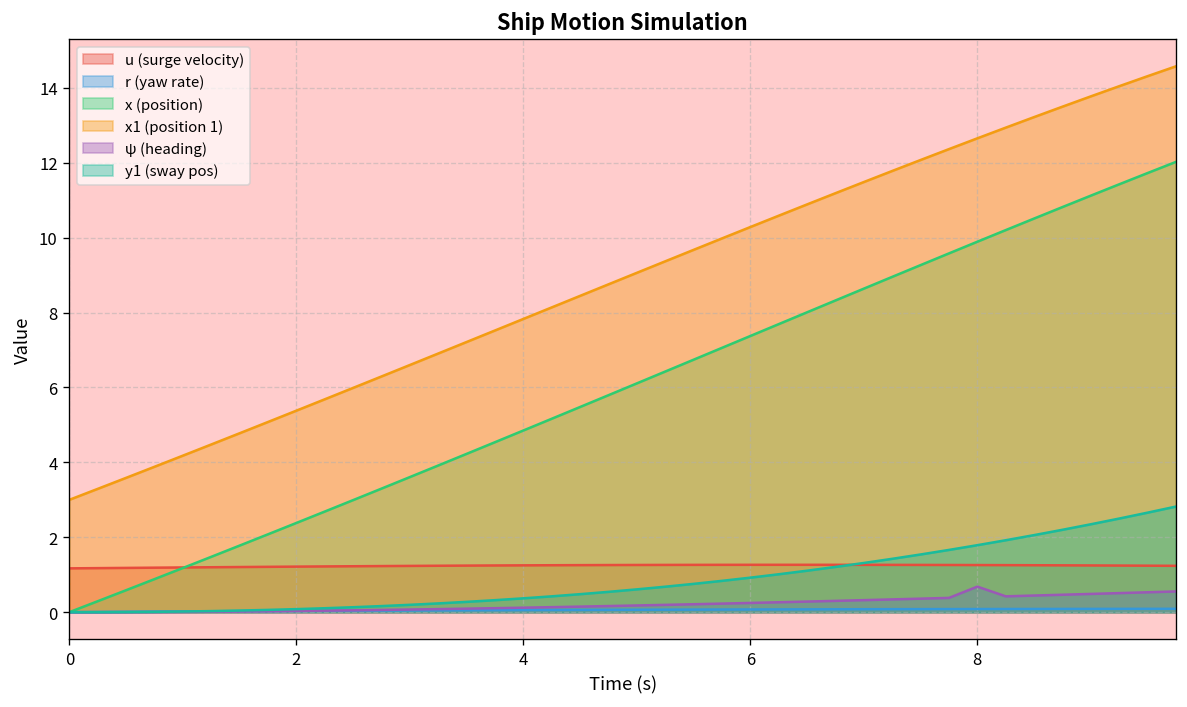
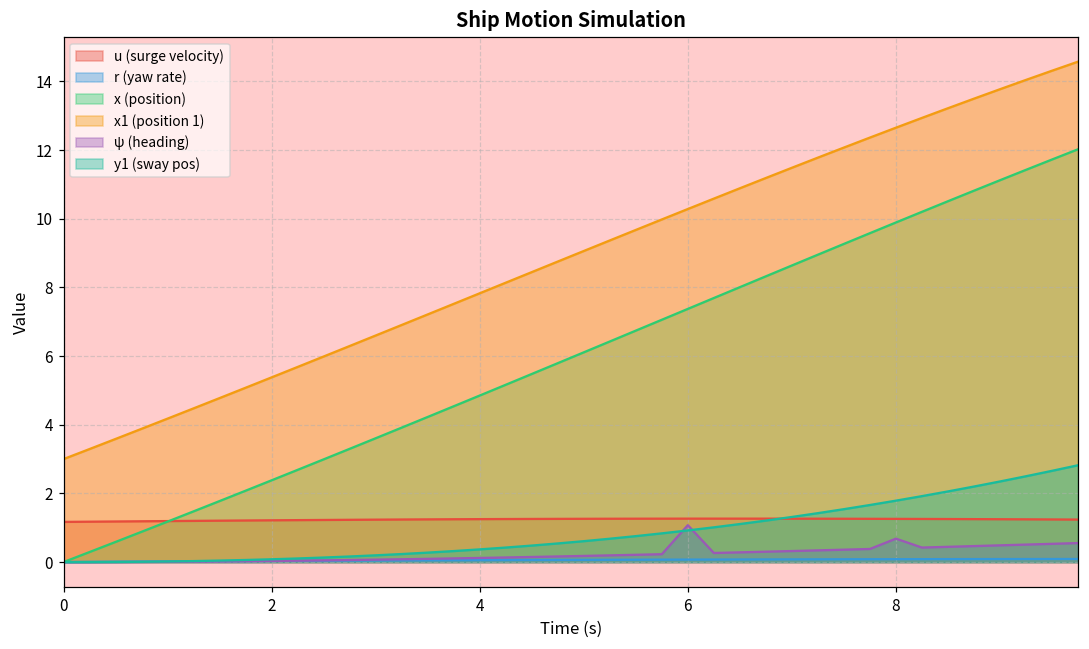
  {
    "ψ (heading)": {
-     "6": 0.2,
+     "6": 1.1,
      "8": 0.7
    }
  }
